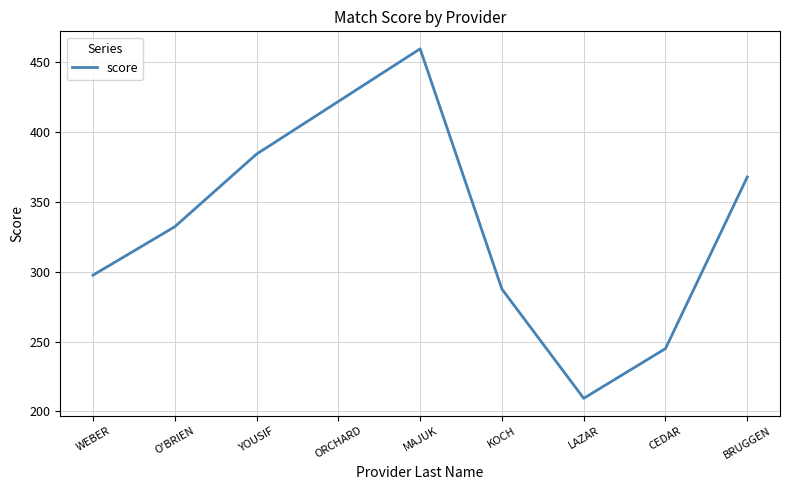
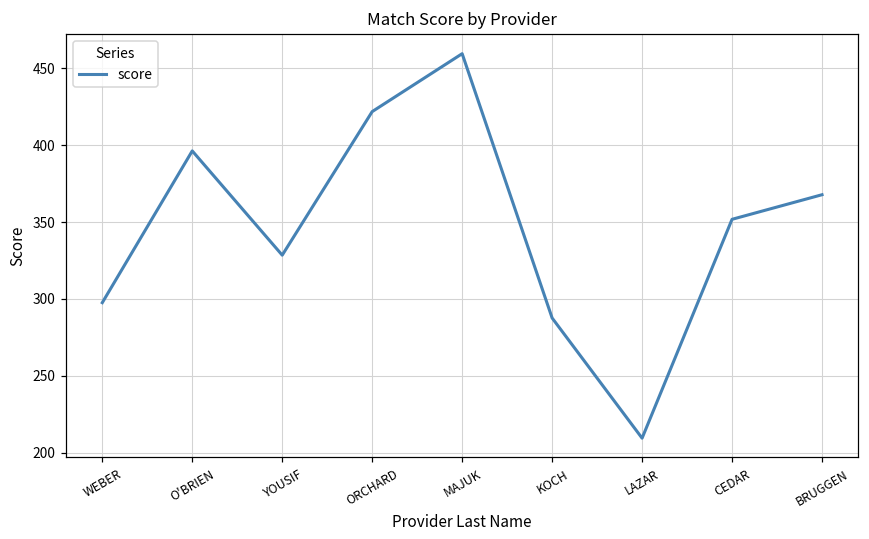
  {
    "WEBER": 298,
-   "O'BRIEN": 332,
-   "YOUSIF": 384,
+   "O'BRIEN": 396,
+   "YOUSIF": 328,
    "ORCHARD": 422,
    "MAJUK": 460,
    "KOCH": 288,
    "LAZAR": 209,
-   "CEDAR": 245,
+   "CEDAR": 352,
    "BRUGGEN": 368
  }
